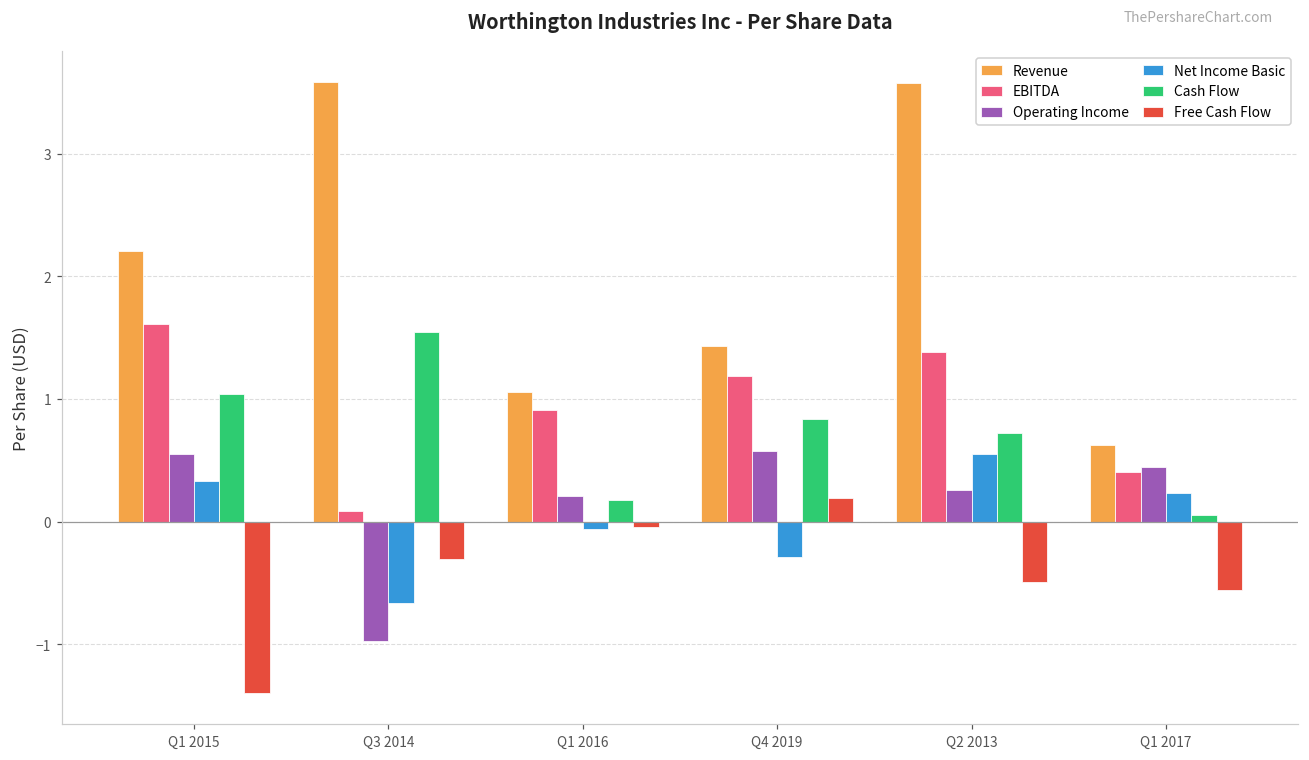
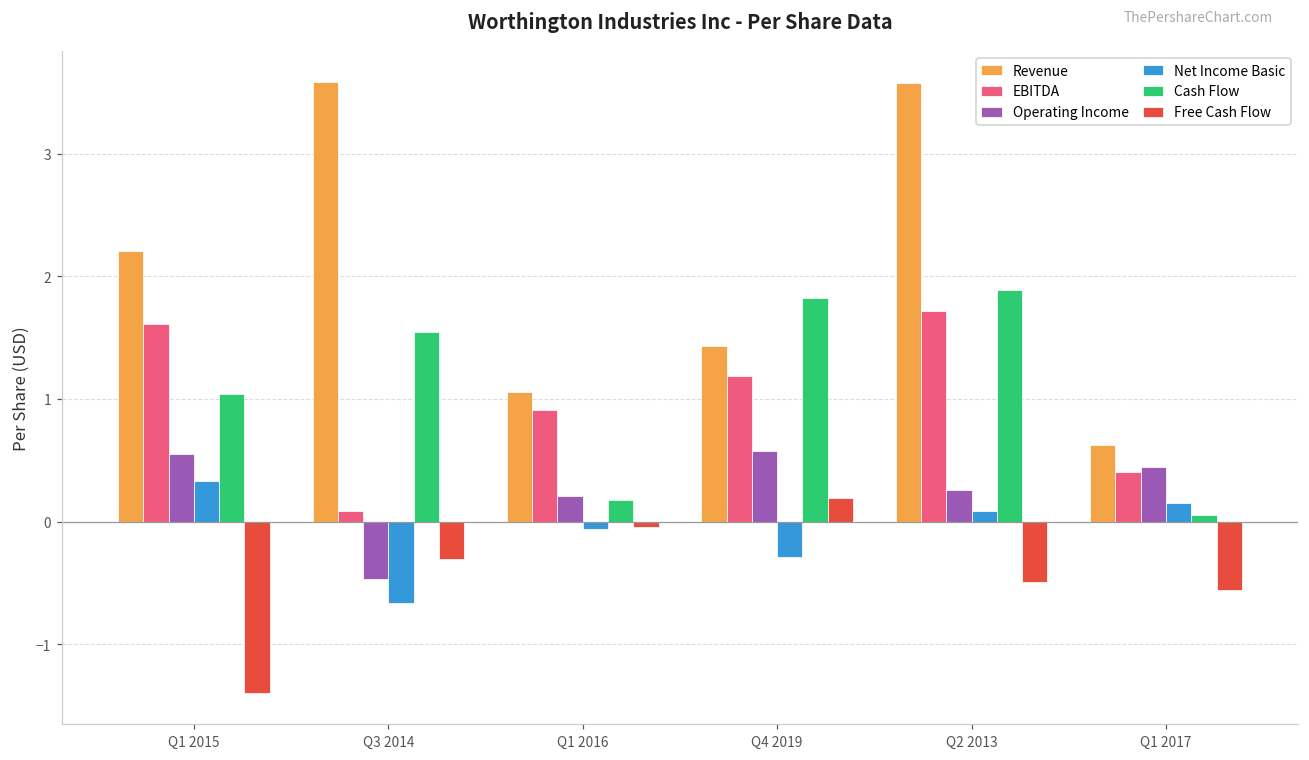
  {
    "Revenue": {
      "Q1 2015": 2.20,
      "Q3 2014": 3.59,
      "Q1 2016": 1.06,
      "Q4 2019": 1.44,
      "Q2 2013": 3.58,
      "Q1 2017": 0.62
    },
    "EBITDA": {
      "Q1 2015": 1.61,
      "Q3 2014": 0.08,
      "Q1 2016": 0.91,
      "Q4 2019": 1.19,
-     "Q2 2013": 1.39,
+     "Q2 2013": 1.72,
      "Q1 2017": 0.40
    },
    "Operating Income": {
      "Q1 2015": 0.55,
-     "Q3 2014": -0.98,
+     "Q3 2014": -0.47,
      "Q1 2016": 0.21,
      "Q4 2019": 0.58,
      "Q2 2013": 0.25,
      "Q1 2017": 0.45
    },
    "Net Income Basic": {
      "Q1 2015": 0.33,
      "Q3 2014": -0.66,
      "Q1 2016": -0.06,
      "Q4 2019": -0.29,
-     "Q2 2013": 0.55,
-     "Q1 2017": 0.23
+     "Q2 2013": 0.09,
+     "Q1 2017": 0.15
    },
    "Cash Flow": {
      "Q1 2015": 1.04,
      "Q3 2014": 1.55,
      "Q1 2016": 0.18,
-     "Q4 2019": 0.84,
-     "Q2 2013": 0.72,
+     "Q4 2019": 1.82,
+     "Q2 2013": 1.89,
      "Q1 2017": 0.06
    },
    "Free Cash Flow": {
      "Q1 2015": -1.40,
      "Q3 2014": -0.31,
      "Q1 2016": -0.05,
      "Q4 2019": 0.19,
      "Q2 2013": -0.49,
      "Q1 2017": -0.56
    }
  }
